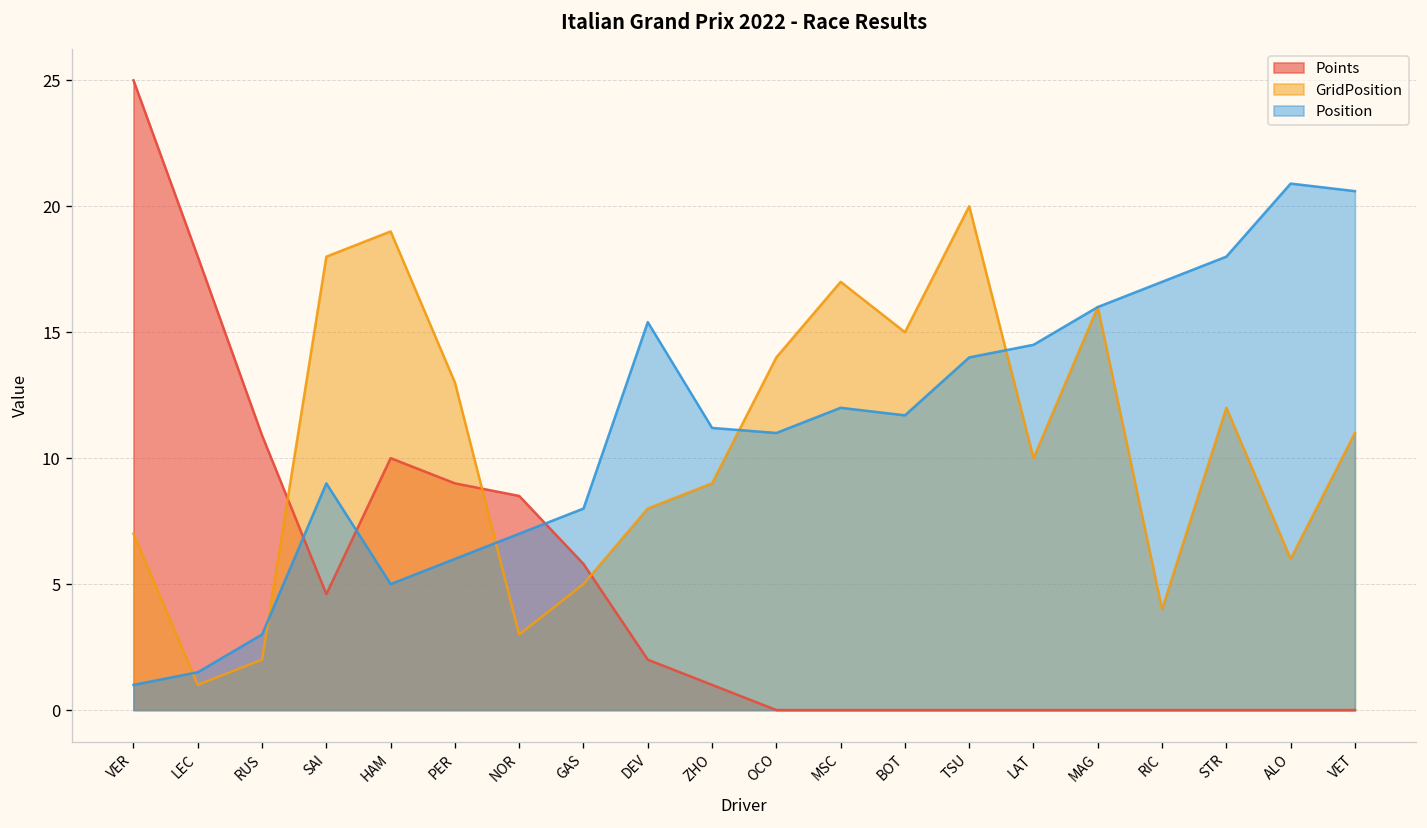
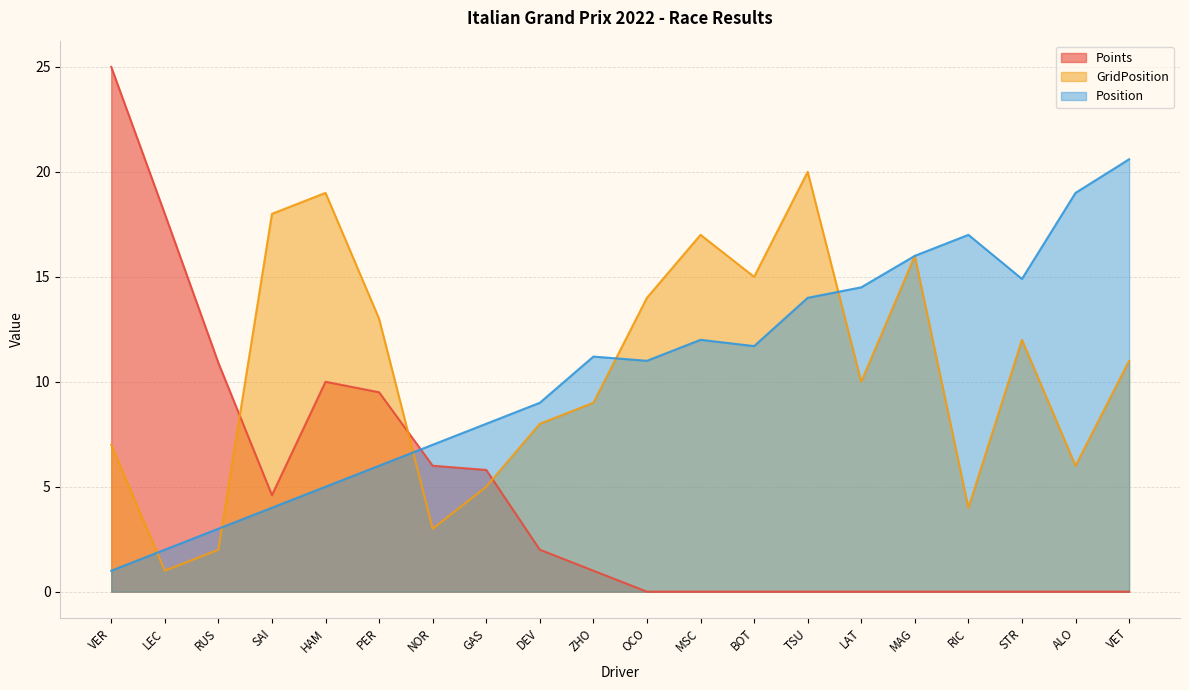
  {
    "Points": {
      "VER": 25.0,
      "LEC": 18.0,
      "RUS": 10.9,
      "SAI": 4.6,
      "HAM": 10.0,
-     "PER": 9.0,
-     "NOR": 8.5,
+     "PER": 9.5,
+     "NOR": 6.0,
      "GAS": 5.8,
      "DEV": 2.0,
      "ZHO": 1.0,
      "OCO": 0.0,
      "MSC": 0.0,
      "BOT": 0.0,
      "TSU": 0.0,
      "LAT": 0.0,
      "MAG": 0.0,
      "RIC": 0.0,
      "STR": 0.0,
      "ALO": 0.0,
      "VET": 0.0
    },
    "GridPosition": {
      "VER": 7.0,
      "LEC": 1.0,
      "RUS": 2.0,
      "SAI": 18.0,
      "HAM": 19.0,
      "PER": 13.0,
      "NOR": 3.0,
      "GAS": 5.0,
      "DEV": 8.0,
      "ZHO": 9.0,
      "OCO": 14.0,
      "MSC": 17.0,
      "BOT": 15.0,
      "TSU": 20.0,
      "LAT": 10.0,
      "RIC": 4.0,
      "STR": 12.0,
      "ALO": 6.0,
      "VET": 11.0
    },
    "Position": {
      "VER": 1.0,
-     "LEC": 1.5,
+     "LEC": 2.0,
      "RUS": 3.0,
-     "SAI": 9,
+     "SAI": 4,
      "HAM": 5.0,
      "PER": 6.0,
      "NOR": 7.0,
      "GAS": 8.0,
-     "DEV": 15.4,
+     "DEV": 9.0,
      "ZHO": 11.2,
      "OCO": 11.0,
      "MSC": 12.0,
      "BOT": 11.7,
      "TSU": 14.0,
      "LAT": 14.5,
      "RIC": 17.0,
-     "STR": 18.0,
-     "ALO": 20.9,
+     "STR": 14.9,
+     "ALO": 19.0,
      "VET": 20.6
    }
  }
